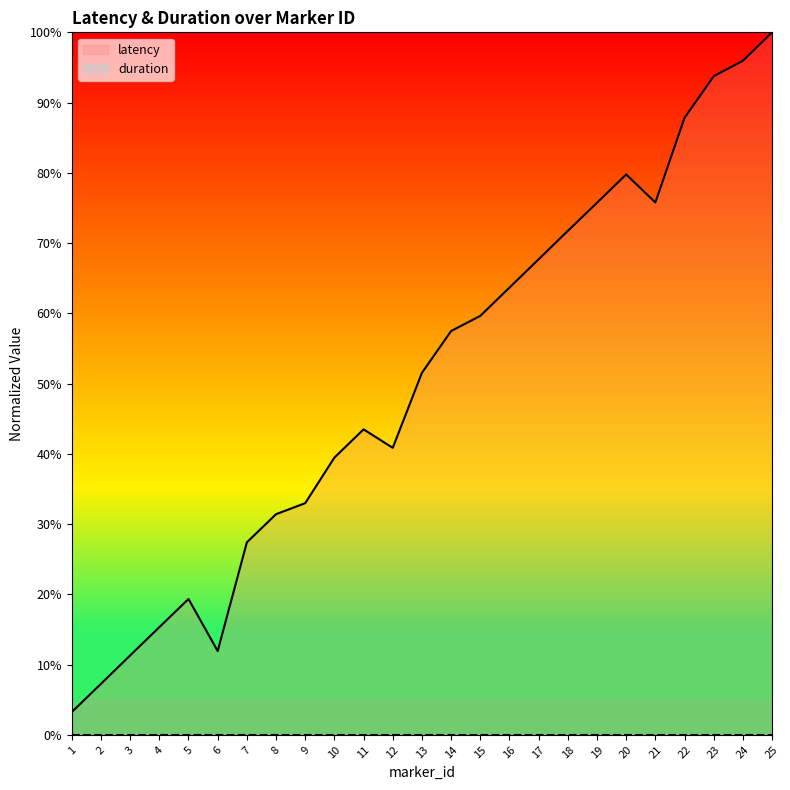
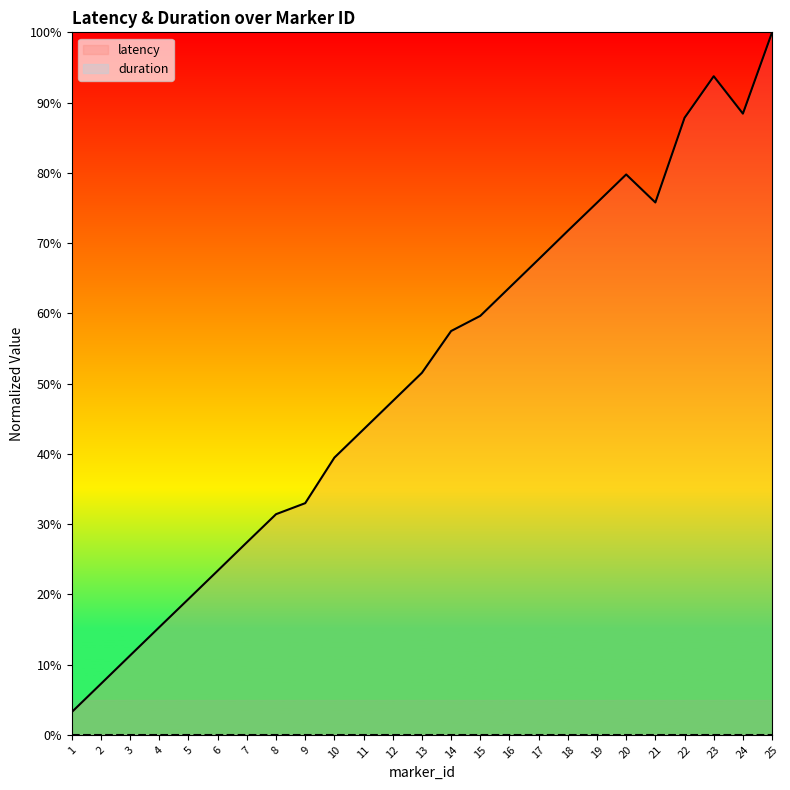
  {
    "latency": {
      "2": "7%",
      "3": "11%",
      "4": "15%",
      "5": "19%",
-     "6": "12%",
+     "6": "23%",
      "7": "27%",
      "8": "31%",
      "9": "33%",
      "10": "39%",
      "11": "43%",
-     "12": "41%",
+     "12": "48%",
      "13": "52%",
      "14": "57%",
      "15": "60%",
      "16": "64%",
      "17": "68%",
      "18": "72%",
      "19": "76%",
      "20": "80%",
      "21": "76%",
      "22": "88%",
      "23": "94%",
-     "24": "96%",
+     "24": "88%",
      "25": "100%"
    }
  }
